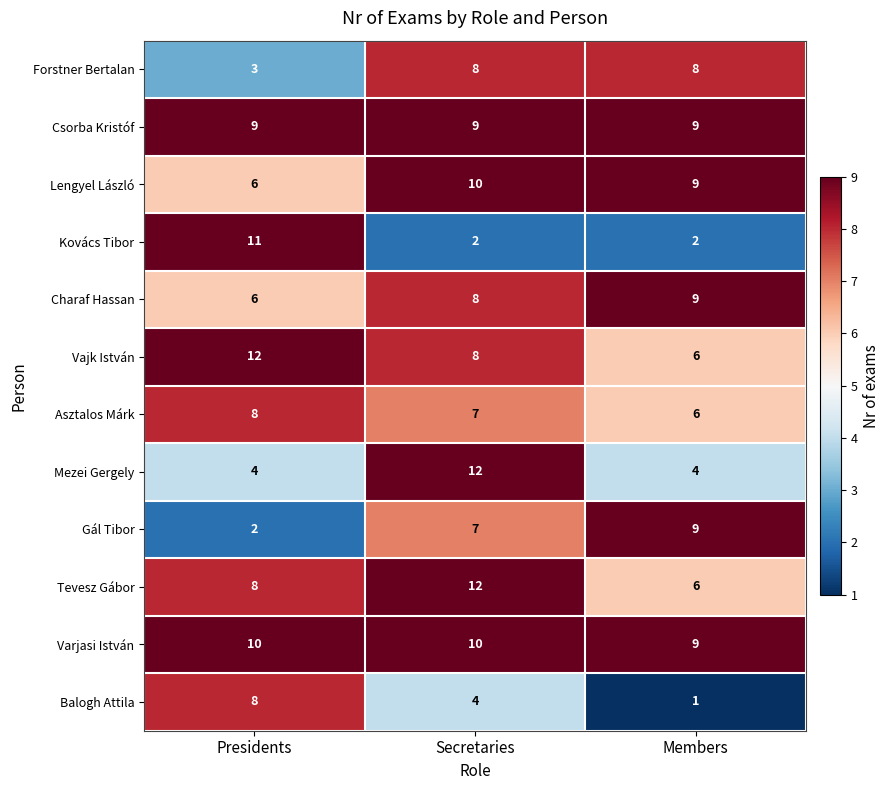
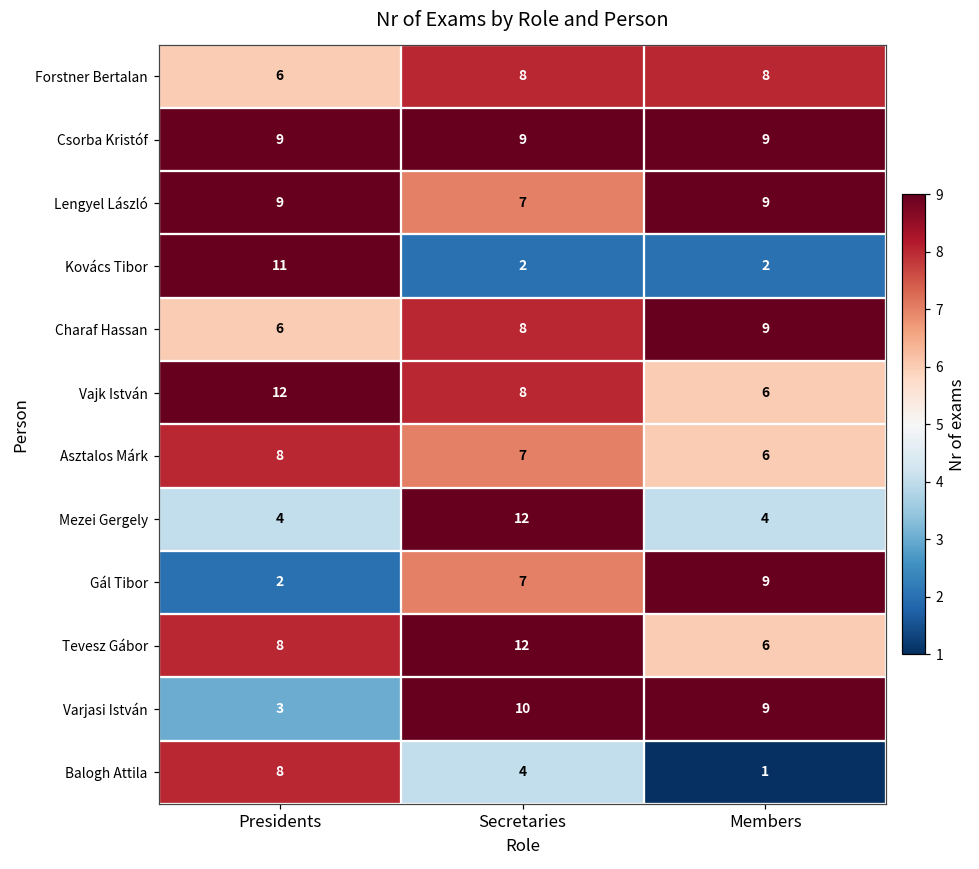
  {
    "Forstner Bertalan": {
-     "Presidents": 3,
+     "Presidents": 6,
      "Secretaries": 8,
      "Members": 8
    },
    "Csorba Kristóf": {
      "Presidents": 9,
      "Secretaries": 9,
      "Members": 9
    },
    "Lengyel László": {
-     "Presidents": 6,
-     "Secretaries": 10,
+     "Presidents": 9,
+     "Secretaries": 7,
      "Members": 9
    },
    "Kovács Tibor": {
      "Presidents": 11,
      "Secretaries": 2,
      "Members": 2
    },
    "Charaf Hassan": {
      "Presidents": 6,
      "Secretaries": 8,
      "Members": 9
    },
    "Vajk István": {
      "Presidents": 12,
      "Secretaries": 8,
      "Members": 6
    },
    "Asztalos Márk": {
      "Presidents": 8,
      "Secretaries": 7,
      "Members": 6
    },
    "Mezei Gergely": {
      "Presidents": 4,
      "Secretaries": 12,
      "Members": 4
    },
    "Gál Tibor": {
      "Presidents": 2,
      "Secretaries": 7,
      "Members": 9
    },
    "Tevesz Gábor": {
      "Presidents": 8,
      "Secretaries": 12,
      "Members": 6
    },
    "Varjasi István": {
-     "Presidents": 10,
+     "Presidents": 3,
      "Secretaries": 10,
      "Members": 9
    },
    "Balogh Attila": {
      "Presidents": 8,
      "Secretaries": 4,
      "Members": 1
    }
  }
